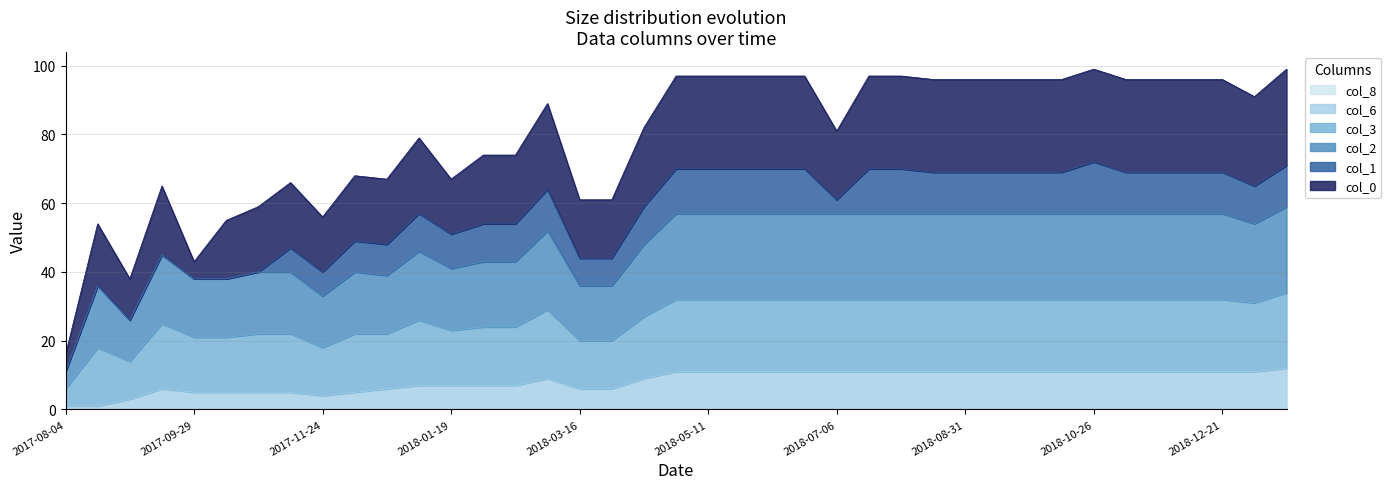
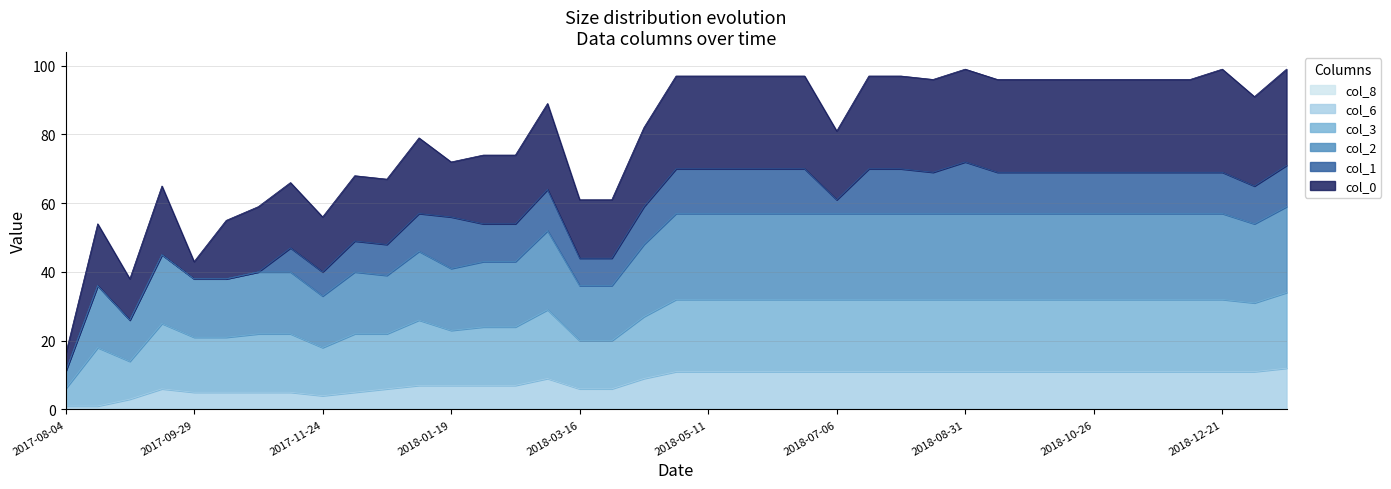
  {
    "col_1": {
      "2017-11-24": 7,
-     "2018-01-19": 10,
+     "2018-01-19": 15,
      "2018-03-16": 8,
      "2018-05-11": 13,
      "2018-07-06": 4,
-     "2018-08-31": 12,
-     "2018-10-26": 15,
+     "2018-08-31": 15,
+     "2018-10-26": 12,
      "2018-12-21": 12
    },
    "col_0": {
      "2017-08-04": 5,
      "2017-09-29": 5,
      "2017-11-24": 16,
      "2018-01-19": 16,
      "2018-03-16": 17,
      "2018-05-11": 27,
      "2018-07-06": 20,
      "2018-08-31": 27,
      "2018-10-26": 27,
-     "2018-12-21": 27
+     "2018-12-21": 30
    }
  }
